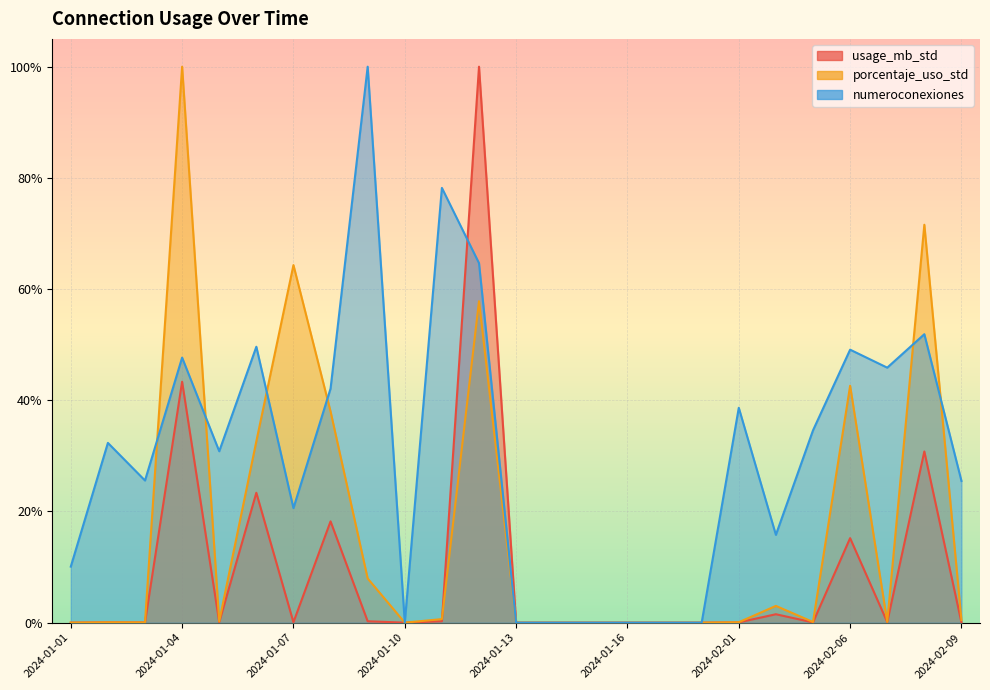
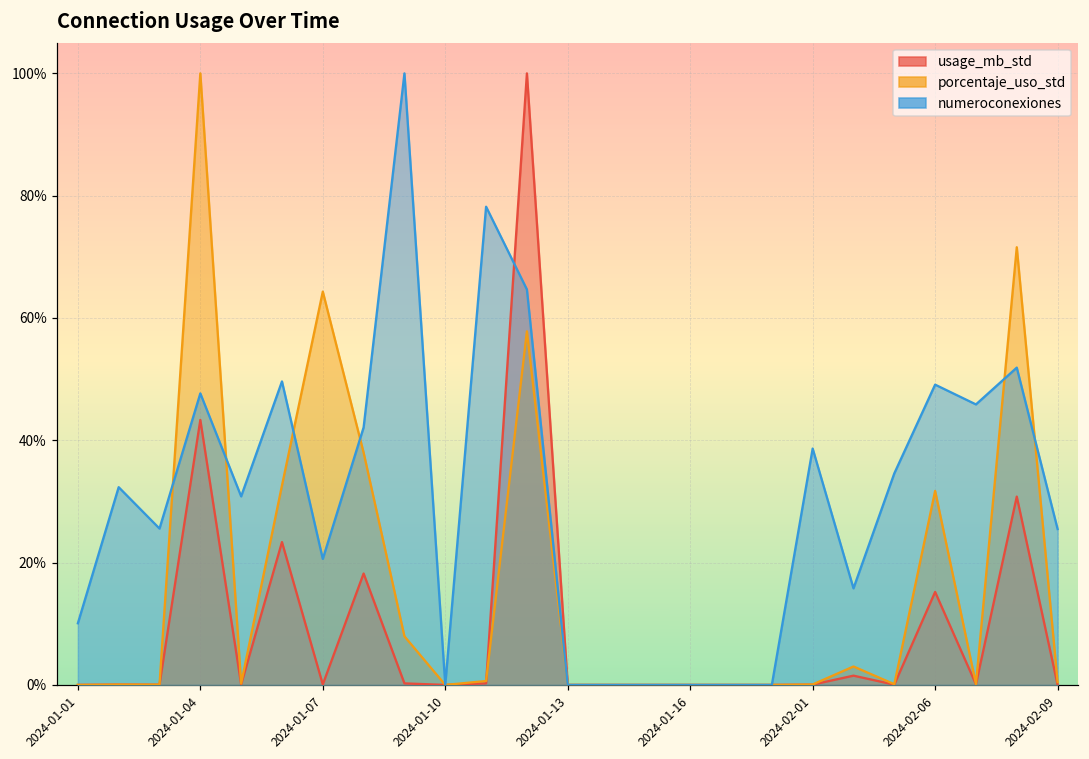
  {
    "usage_mb_std": {
      "2024-01-04": "43%",
      "2024-01-07": "0%",
      "2024-02-06": "15%"
    },
    "porcentaje_uso_std": {
      "2024-01-04": "100%",
      "2024-01-07": "64%",
-     "2024-02-06": "43%"
+     "2024-02-06": "32%"
    },
    "numeroconexiones": {
      "2024-01-01": "10%",
      "2024-01-04": "48%",
      "2024-01-07": "21%",
      "2024-02-01": "39%",
      "2024-02-06": "49%",
      "2024-02-09": "25%"
    }
  }
